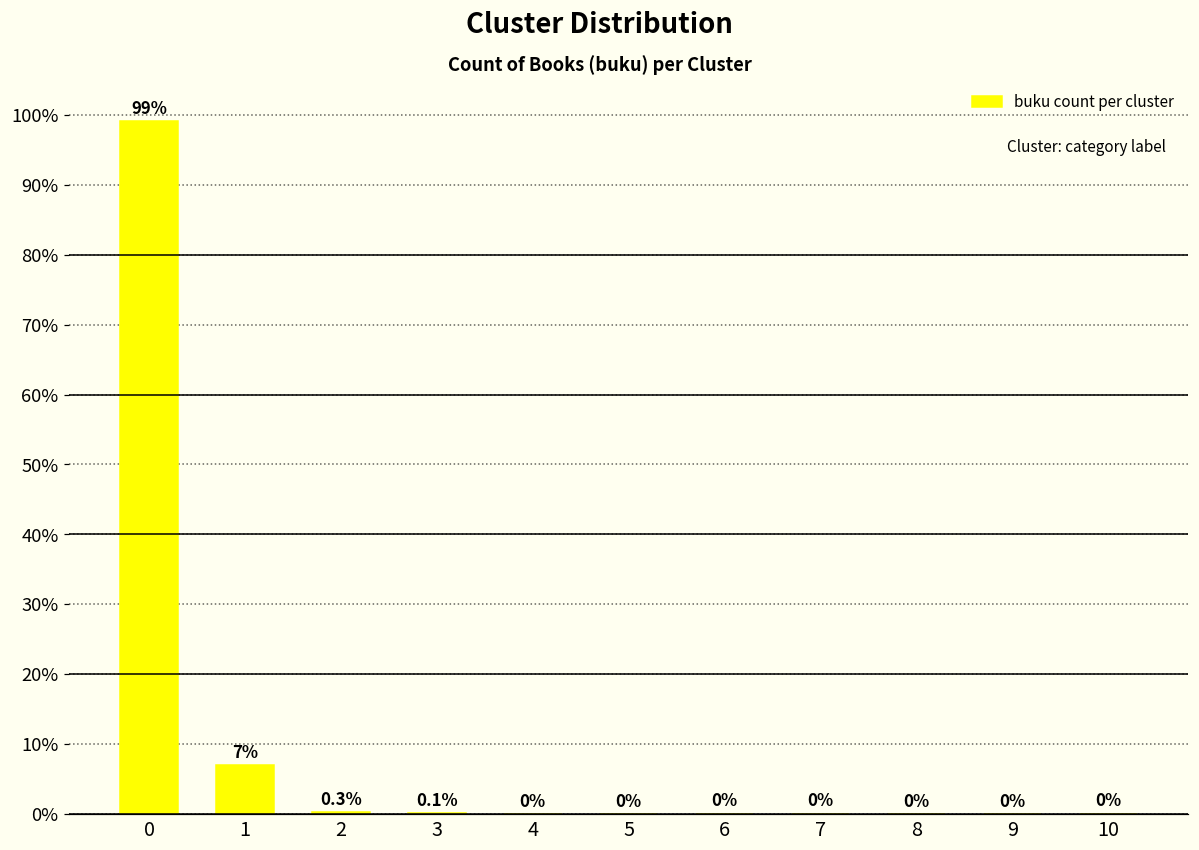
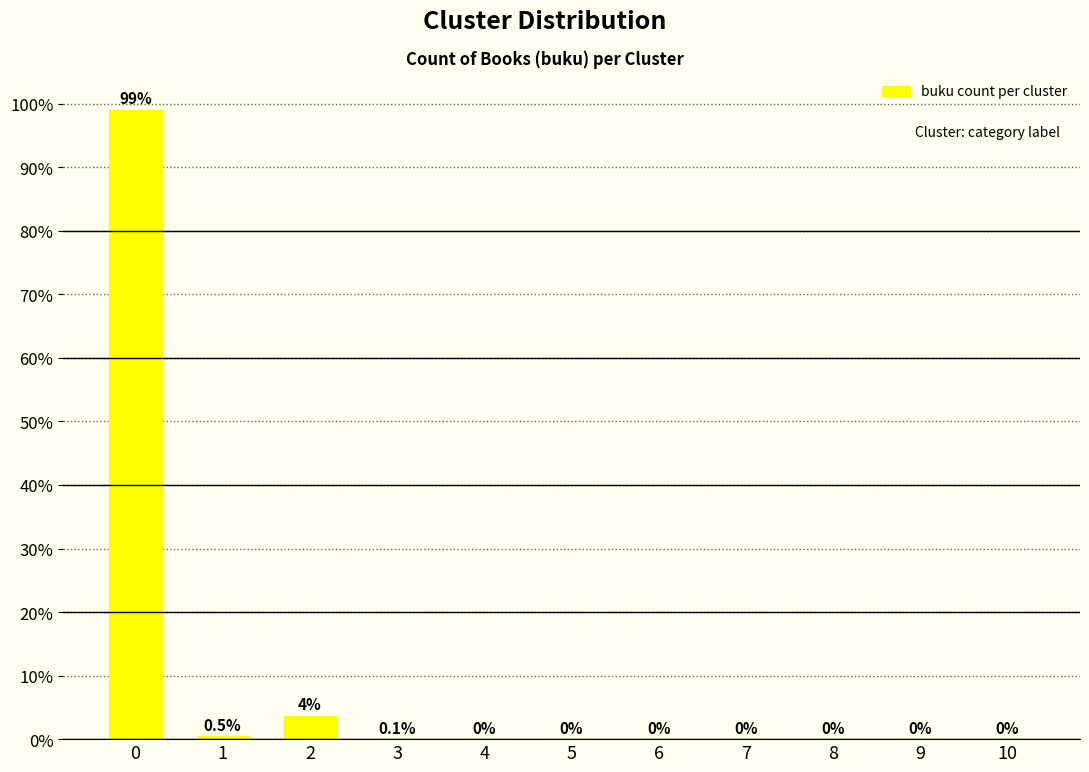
  {
    "0": "99%",
-   "1": "7%",
-   "2": "0.3%",
+   "1": "0.5%",
+   "2": "4%",
    "3": "0.1%",
    "4": "0%",
    "5": "0%",
    "6": "0%",
    "7": "0%",
    "8": "0%",
    "9": "0%",
    "10": "0%"
  }
